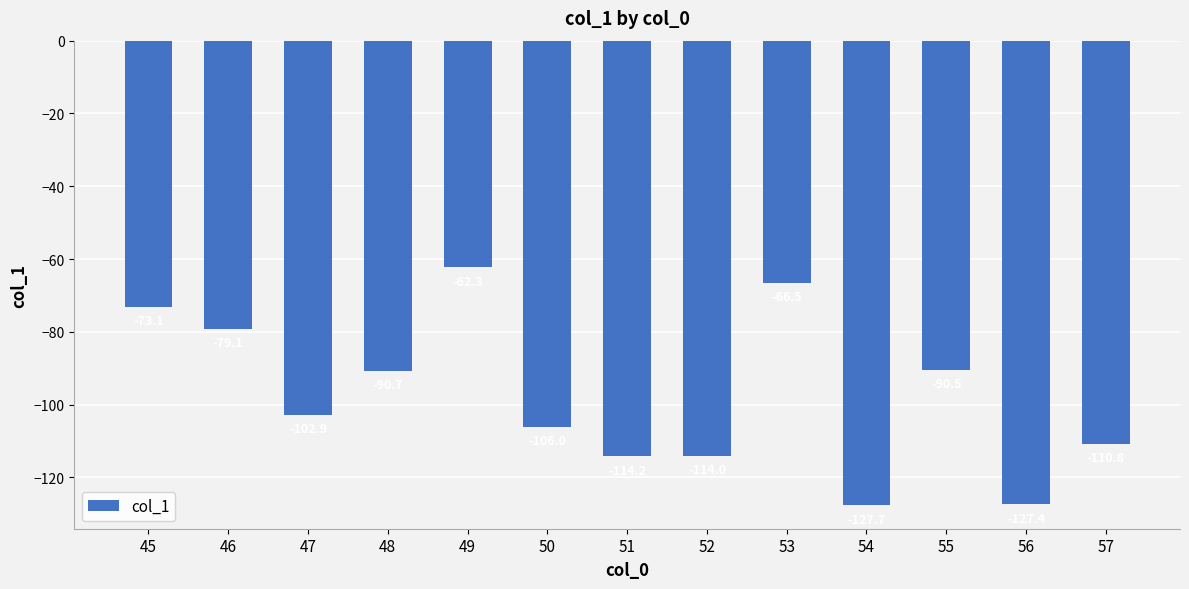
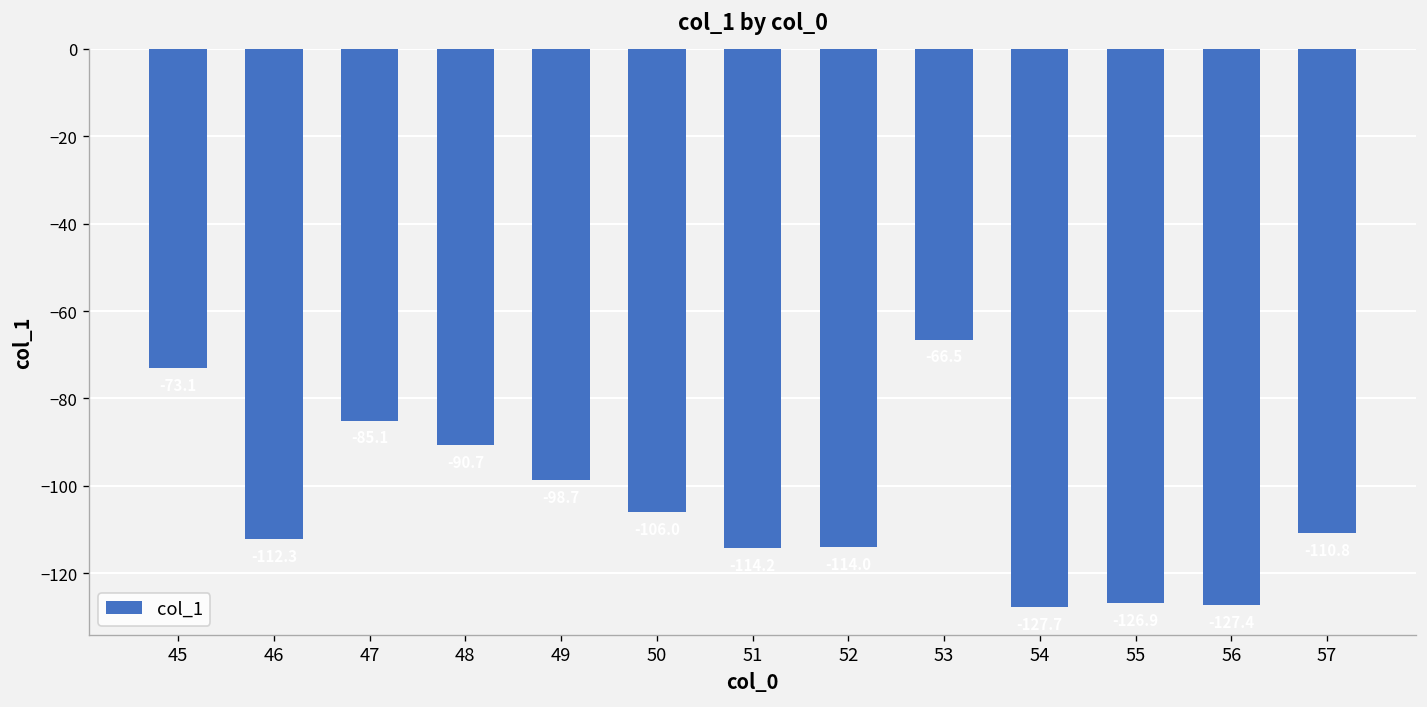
  {
    "45": -73,
-   "46": -79,
-   "47": -103,
+   "46": -112,
+   "47": -85,
    "48": -91,
-   "49": -62,
+   "49": -99,
    "50": -106,
    "51": -114,
    "52": -114,
    "53": -67,
    "54": -128,
-   "55": -91,
+   "55": -127,
    "56": -127,
    "57": -111
  }
